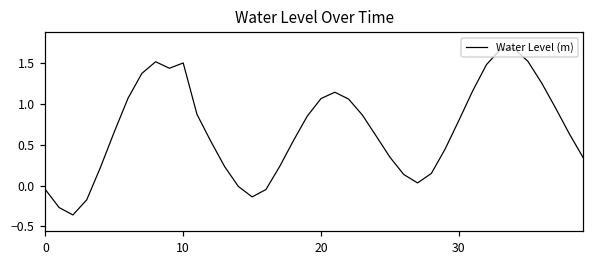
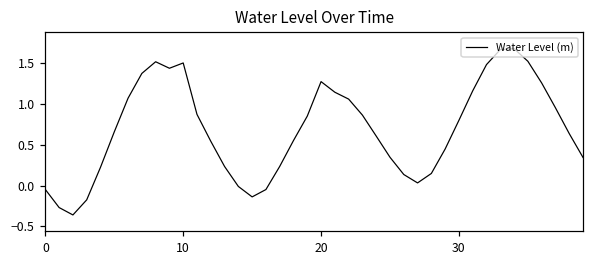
  {
    "0": 0.0,
    "10": 1.5,
-   "20": 1.1,
+   "20": 1.3,
    "30": 0.8
  }
